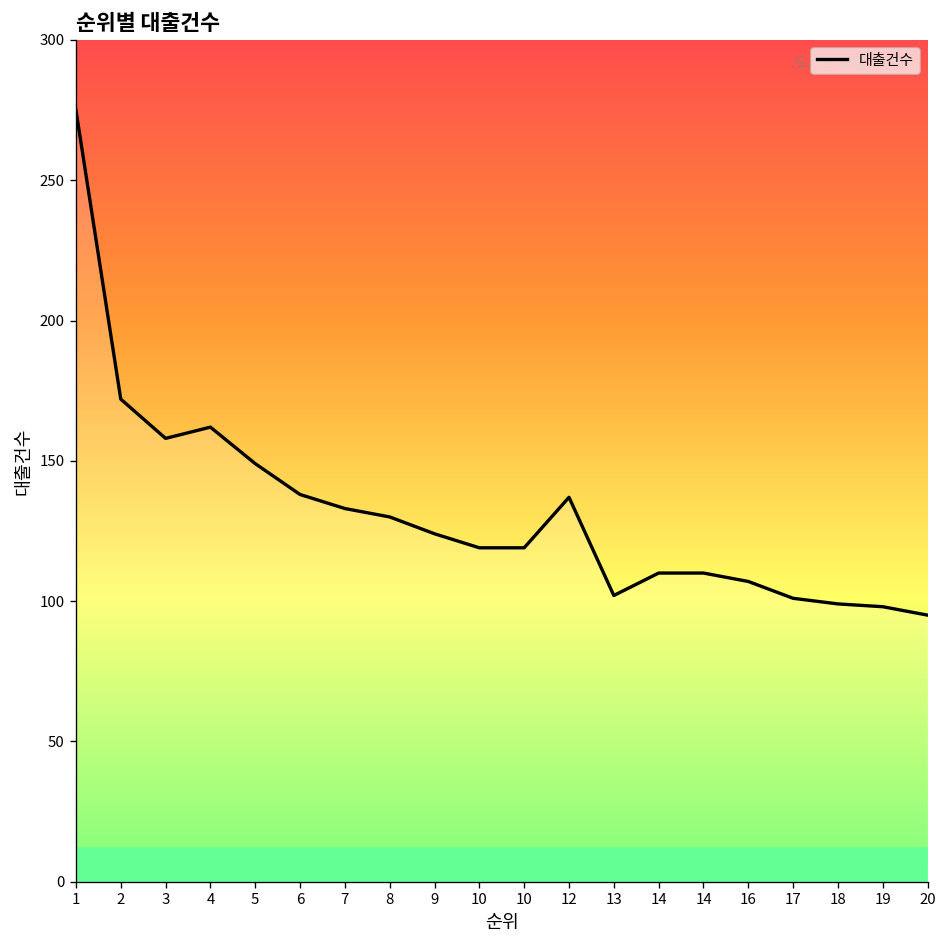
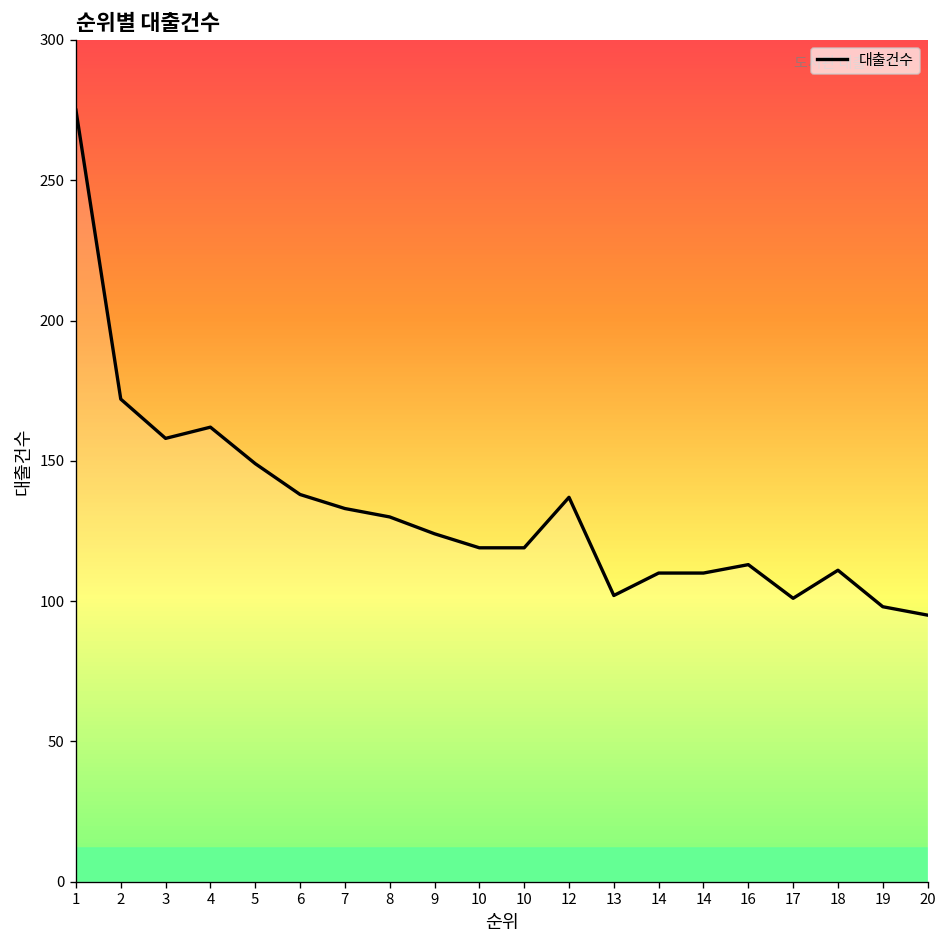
  {
    "1": 275,
    "2": 172,
    "3": 158,
    "4": 162,
    "5": 149,
    "6": 138,
    "7": 133,
    "8": 130,
    "9": 124,
    "12": 137,
    "13": 102,
-   "16": 107,
+   "16": 113,
    "17": 101,
-   "18": 99,
+   "18": 111,
    "19": 98,
    "20": 95
  }
